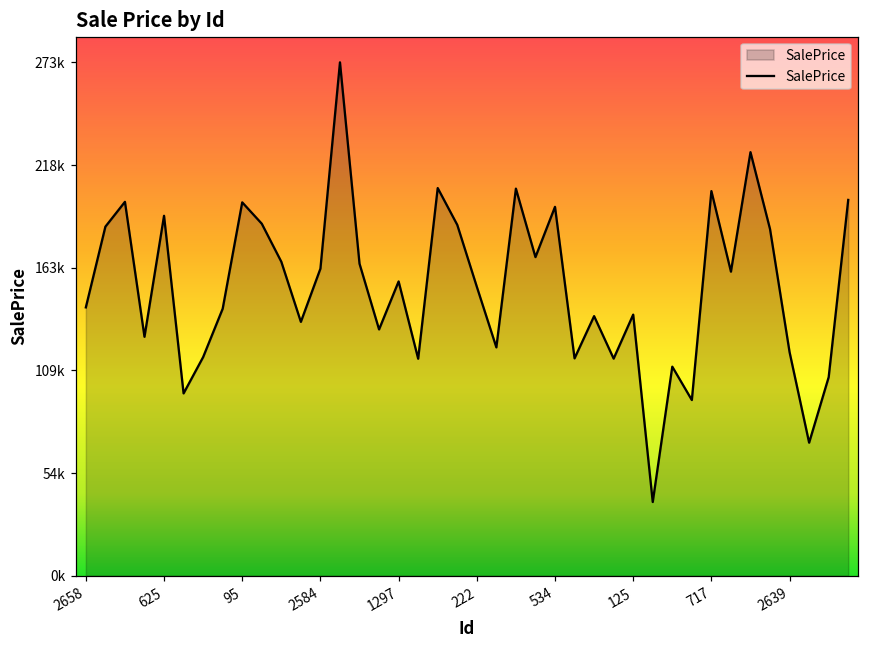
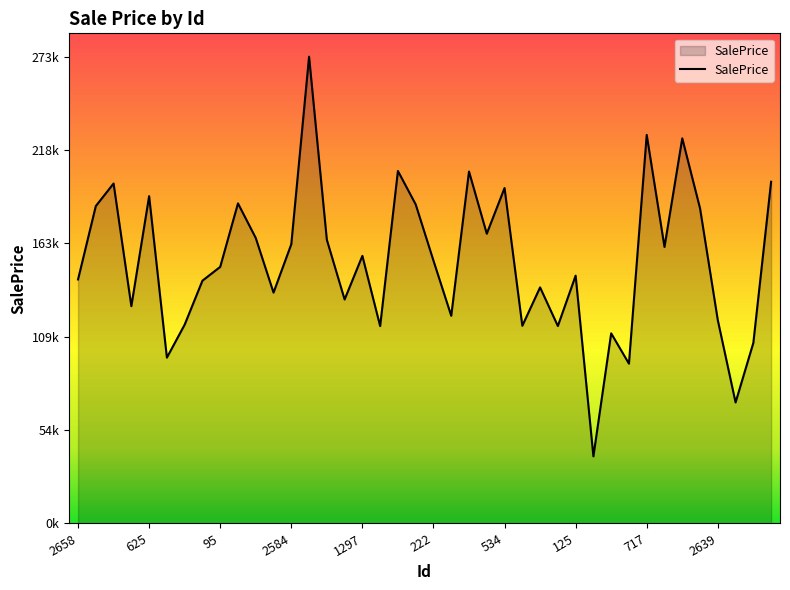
  {
    "2658": 143000,
    "625": 191000,
-   "95": 199000,
+   "95": 150000,
    "2584": 163000,
    "1297": 157000,
    "222": 154000,
    "534": 196000,
-   "125": 139000,
-   "717": 205000,
+   "125": 145000,
+   "717": 227000,
    "2639": 119000
  }
